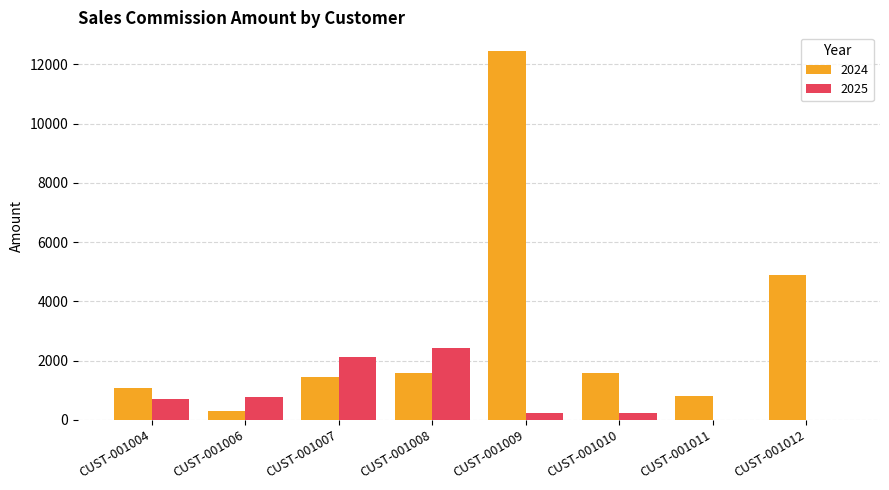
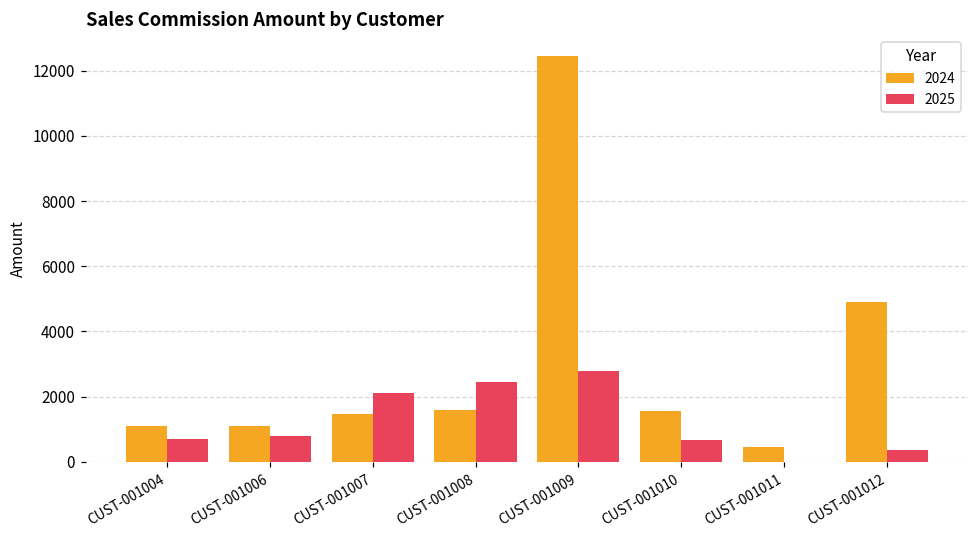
  {
    "2024": {
      "CUST-001004": 1100,
-     "CUST-001006": 300,
+     "CUST-001006": 1100,
      "CUST-001007": 1500,
      "CUST-001008": 1600,
      "CUST-001009": 12500,
      "CUST-001010": 1600,
-     "CUST-001011": 800,
+     "CUST-001011": 500,
      "CUST-001012": 4900
    },
    "2025": {
      "CUST-001004": 700,
      "CUST-001006": 800,
      "CUST-001007": 2100,
      "CUST-001008": 2400,
-     "CUST-001009": 200,
-     "CUST-001010": 200,
+     "CUST-001009": 2800,
+     "CUST-001010": 700,
      "CUST-001011": 0,
-     "CUST-001012": 0
+     "CUST-001012": 400
    }
  }
